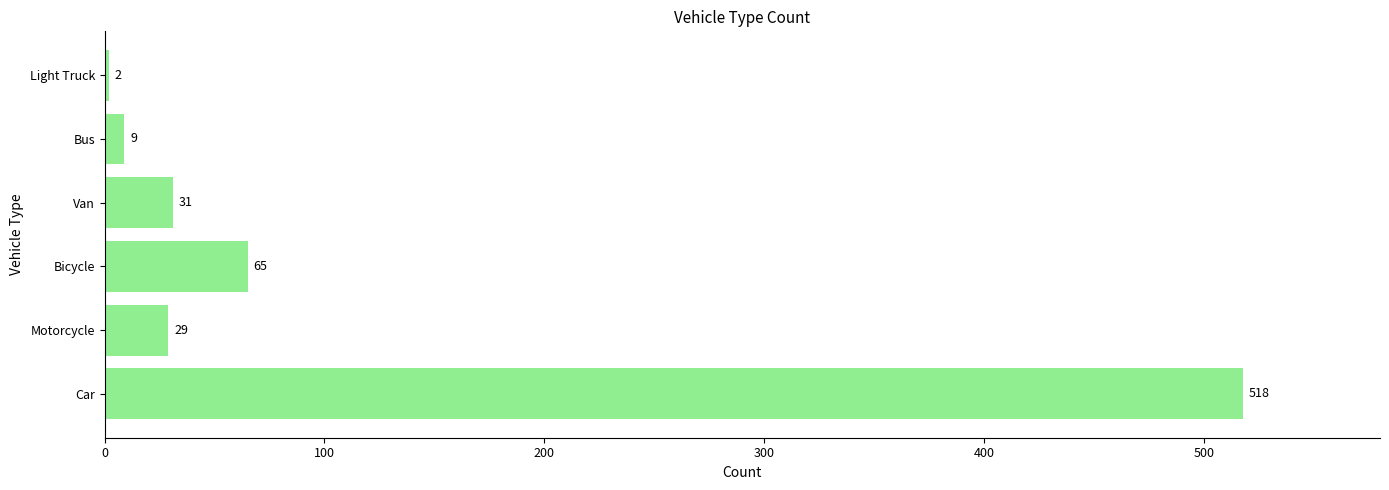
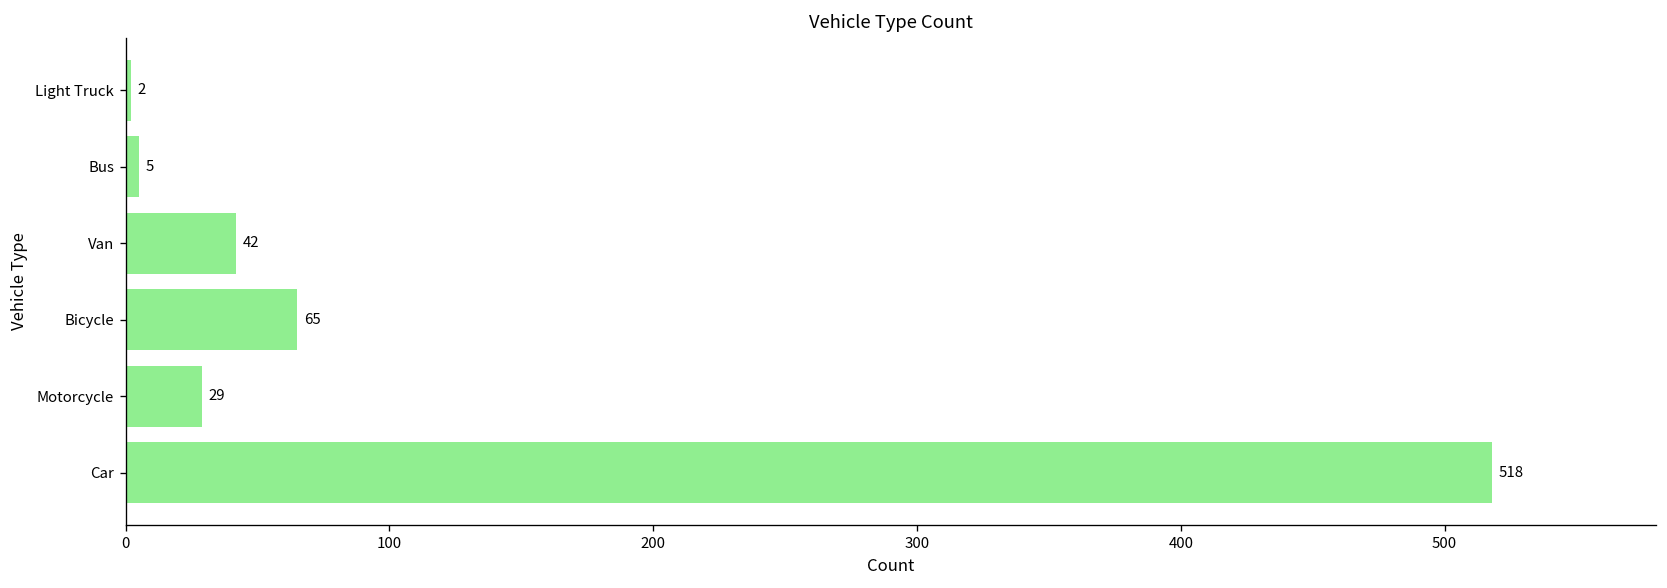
  {
    "Light Truck": 2,
-   "Bus": 9,
-   "Van": 31,
+   "Bus": 5,
+   "Van": 42,
    "Bicycle": 65,
    "Motorcycle": 29,
    "Car": 518
  }
